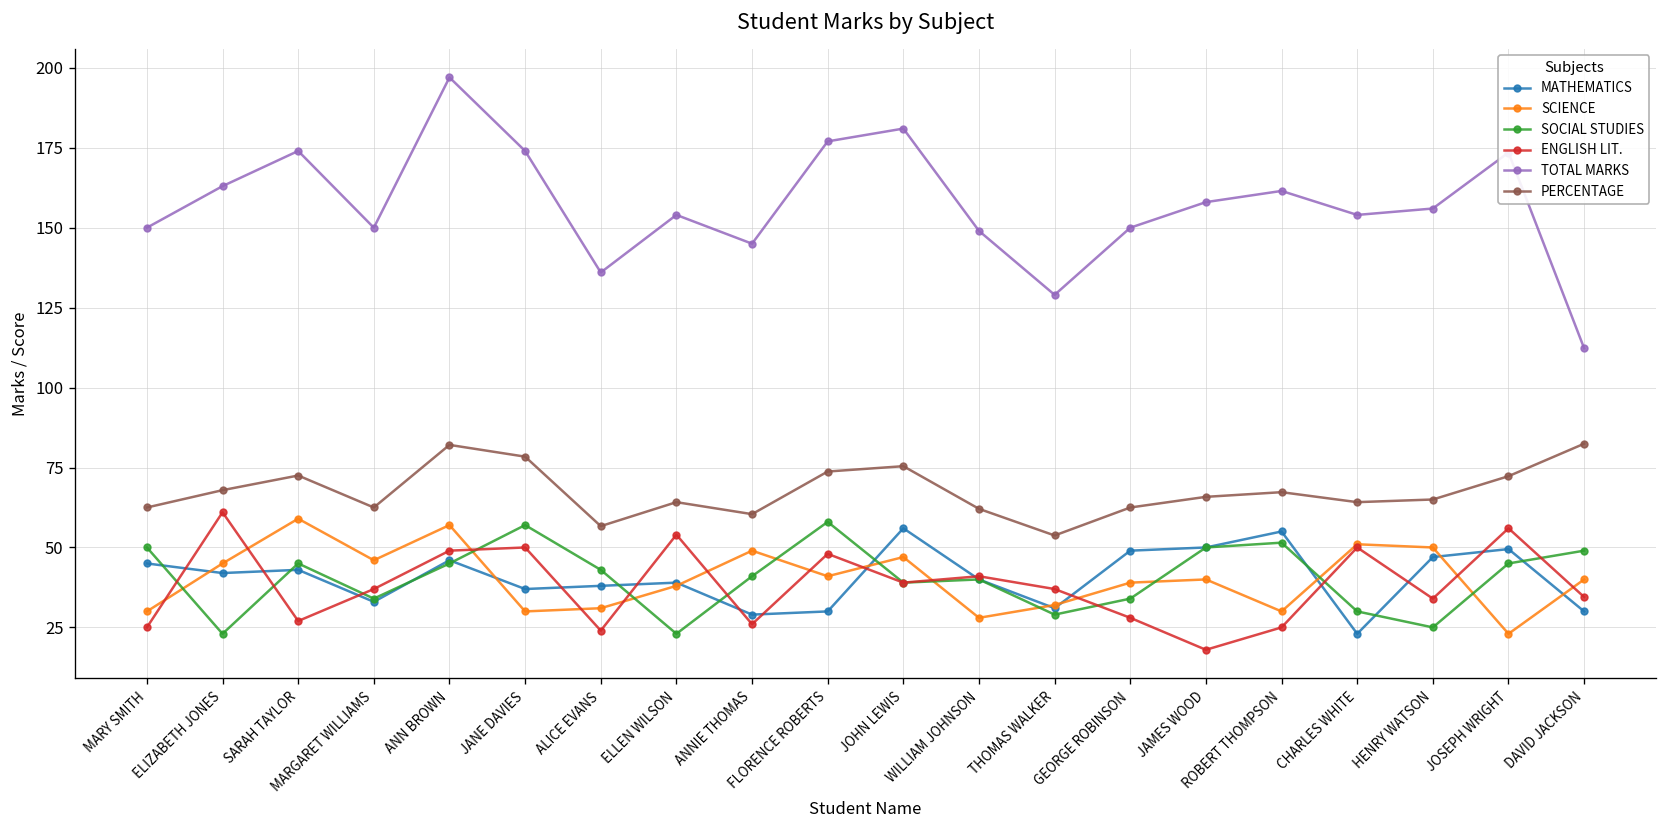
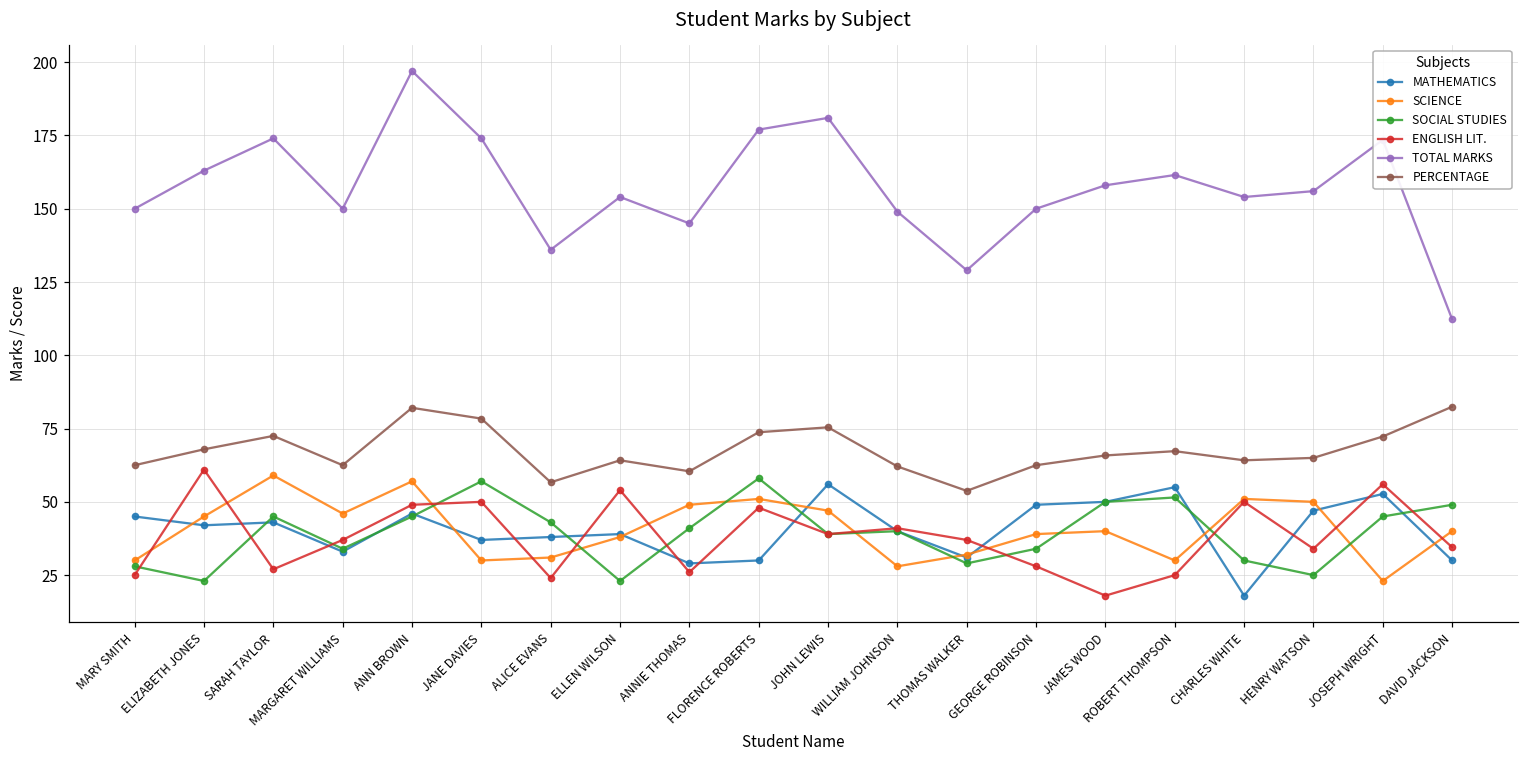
  {
    "MATHEMATICS": {
      "MARY SMITH": 45,
      "ELIZABETH JONES": 42,
      "SARAH TAYLOR": 43,
      "MARGARET WILLIAMS": 33,
      "ANN BROWN": 46,
      "JANE DAVIES": 37,
      "ALICE EVANS": 38,
      "ELLEN WILSON": 39,
      "ANNIE THOMAS": 29,
      "FLORENCE ROBERTS": 30,
      "JOHN LEWIS": 56,
      "THOMAS WALKER": 31,
      "GEORGE ROBINSON": 49,
      "ROBERT THOMPSON": 55,
-     "CHARLES WHITE": 23,
+     "CHARLES WHITE": 18,
      "HENRY WATSON": 47,
-     "JOSEPH WRIGHT": 50,
+     "JOSEPH WRIGHT": 53,
      "DAVID JACKSON": 30
    },
    "SCIENCE": {
      "MARY SMITH": 30,
      "ELIZABETH JONES": 45,
      "SARAH TAYLOR": 59,
      "MARGARET WILLIAMS": 46,
      "ANN BROWN": 57,
      "JANE DAVIES": 30,
      "ALICE EVANS": 31,
      "ELLEN WILSON": 38,
      "ANNIE THOMAS": 49,
-     "FLORENCE ROBERTS": 41,
+     "FLORENCE ROBERTS": 51,
      "JOHN LEWIS": 47,
      "WILLIAM JOHNSON": 28,
      "THOMAS WALKER": 32,
      "GEORGE ROBINSON": 39,
      "JAMES WOOD": 40,
      "ROBERT THOMPSON": 30,
      "CHARLES WHITE": 51,
      "HENRY WATSON": 50,
      "JOSEPH WRIGHT": 23,
      "DAVID JACKSON": 40
    },
    "SOCIAL STUDIES": {
-     "MARY SMITH": 50,
+     "MARY SMITH": 28,
      "ELIZABETH JONES": 23,
      "SARAH TAYLOR": 45,
      "MARGARET WILLIAMS": 34,
      "ANN BROWN": 45,
      "JANE DAVIES": 57,
      "ALICE EVANS": 43,
      "ELLEN WILSON": 23,
      "ANNIE THOMAS": 41,
      "FLORENCE ROBERTS": 58,
      "THOMAS WALKER": 29,
      "GEORGE ROBINSON": 34,
      "ROBERT THOMPSON": 52,
      "CHARLES WHITE": 30,
      "HENRY WATSON": 25,
      "JOSEPH WRIGHT": 45,
      "DAVID JACKSON": 49
    },
    "ENGLISH LIT.": {
      "MARY SMITH": 25,
      "ELIZABETH JONES": 61,
      "SARAH TAYLOR": 27,
      "MARGARET WILLIAMS": 37,
      "ANN BROWN": 49,
      "JANE DAVIES": 50,
      "ALICE EVANS": 24,
      "ELLEN WILSON": 54,
      "ANNIE THOMAS": 26,
      "FLORENCE ROBERTS": 48,
      "WILLIAM JOHNSON": 41,
      "THOMAS WALKER": 37,
      "GEORGE ROBINSON": 28,
      "JAMES WOOD": 18,
      "ROBERT THOMPSON": 25,
      "CHARLES WHITE": 50,
      "HENRY WATSON": 34,
      "JOSEPH WRIGHT": 56,
      "DAVID JACKSON": 35
    },
    "TOTAL MARKS": {
      "MARY SMITH": 150,
      "ELIZABETH JONES": 163,
      "SARAH TAYLOR": 174,
      "MARGARET WILLIAMS": 150,
      "ANN BROWN": 197,
      "JANE DAVIES": 174,
      "ALICE EVANS": 136,
      "ELLEN WILSON": 154,
      "ANNIE THOMAS": 145,
      "FLORENCE ROBERTS": 177,
      "JOHN LEWIS": 181,
      "WILLIAM JOHNSON": 149,
      "THOMAS WALKER": 129,
      "GEORGE ROBINSON": 150,
      "JAMES WOOD": 158,
      "ROBERT THOMPSON": 162,
      "CHARLES WHITE": 154,
      "HENRY WATSON": 156,
      "DAVID JACKSON": 112
    },
    "PERCENTAGE": {
      "MARY SMITH": 63,
      "ELIZABETH JONES": 68,
      "SARAH TAYLOR": 73,
      "MARGARET WILLIAMS": 63,
      "ANN BROWN": 82,
      "JANE DAVIES": 78,
      "ALICE EVANS": 57,
      "ELLEN WILSON": 64,
      "ANNIE THOMAS": 60,
      "FLORENCE ROBERTS": 74,
      "JOHN LEWIS": 75,
      "WILLIAM JOHNSON": 62,
      "THOMAS WALKER": 54,
      "GEORGE ROBINSON": 63,
      "JAMES WOOD": 66,
      "ROBERT THOMPSON": 67,
      "CHARLES WHITE": 64,
      "HENRY WATSON": 65,
      "JOSEPH WRIGHT": 72,
      "DAVID JACKSON": 82
    }
  }
